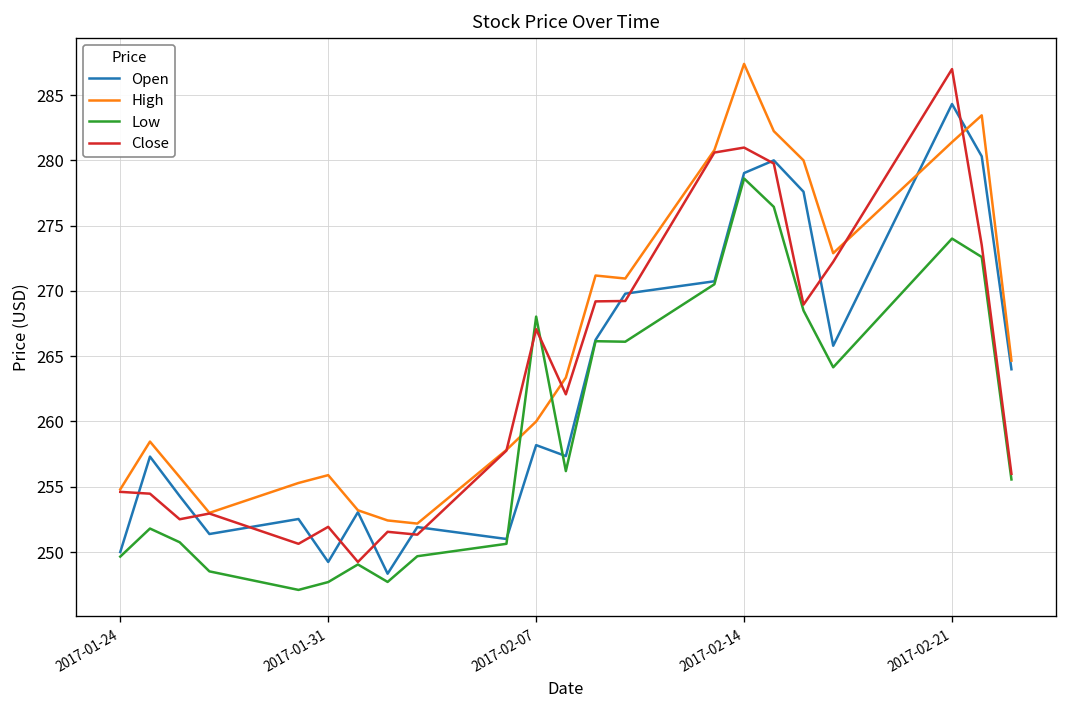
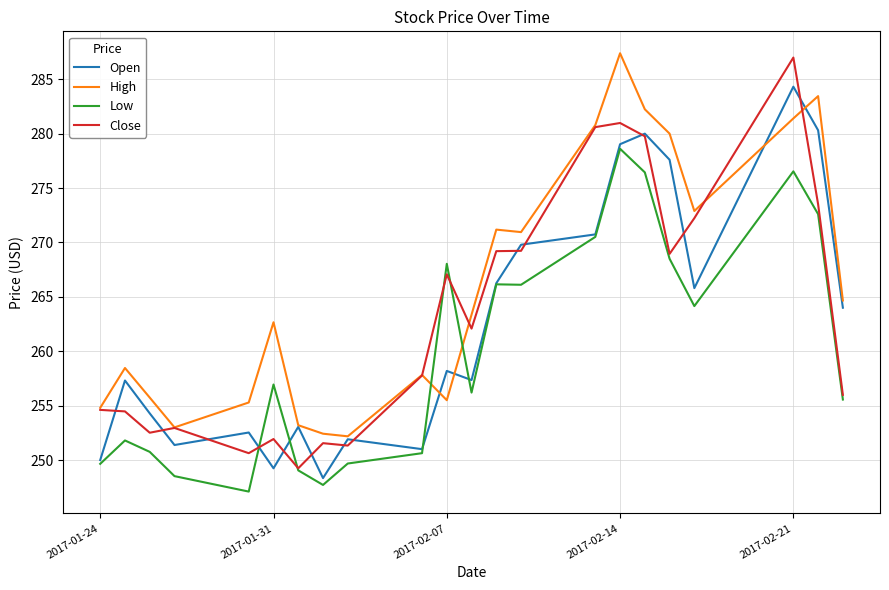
  {
    "Open": {
      "2017-01-24": 250.0,
      "2017-01-31": 249.2,
      "2017-02-07": 258.2,
      "2017-02-14": 279.0,
      "2017-02-21": 284.3
    },
    "High": {
-     "2017-01-31": 255.9,
-     "2017-02-07": 260.0,
+     "2017-01-31": 262.7,
+     "2017-02-07": 255.5,
      "2017-02-14": 287.4,
      "2017-02-21": 281.4
    },
    "Low": {
      "2017-01-24": 249.6,
-     "2017-01-31": 247.7,
+     "2017-01-31": 256.9,
      "2017-02-07": 268.0,
      "2017-02-14": 278.6,
-     "2017-02-21": 274.0
+     "2017-02-21": 276.5
    },
    "Close": {
      "2017-01-31": 251.9,
      "2017-02-07": 267.1,
      "2017-02-14": 281.0,
      "2017-02-21": 287.0
    }
  }
